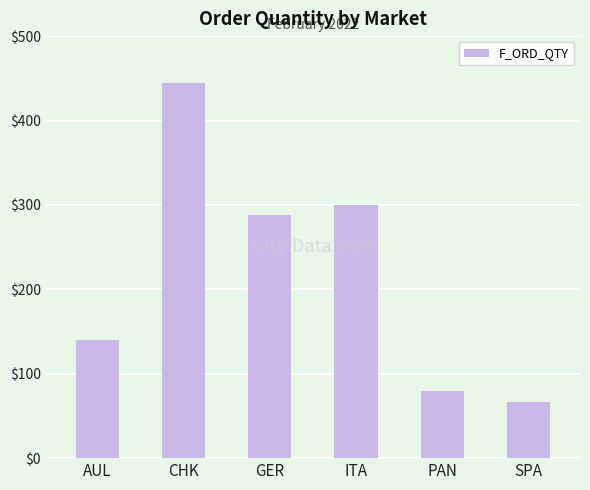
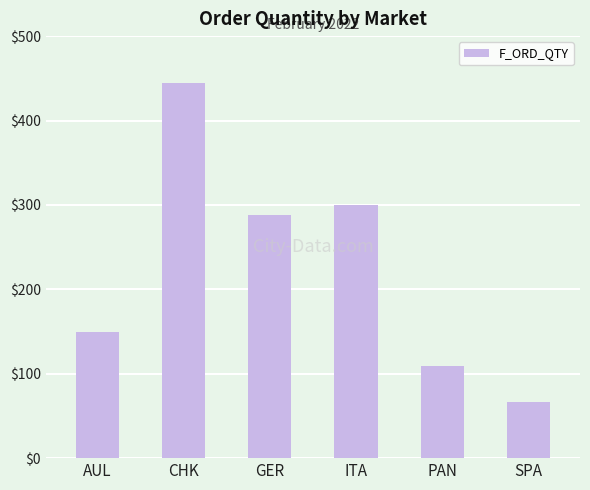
  {
-   "AUL": "$140",
+   "AUL": "$150",
    "CHK": "$450",
    "GER": "$290",
    "ITA": "$300",
-   "PAN": "$80",
+   "PAN": "$110",
    "SPA": "$70"
  }
